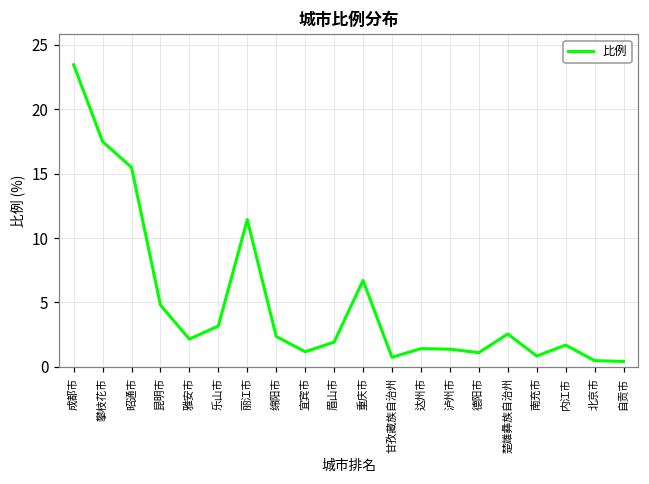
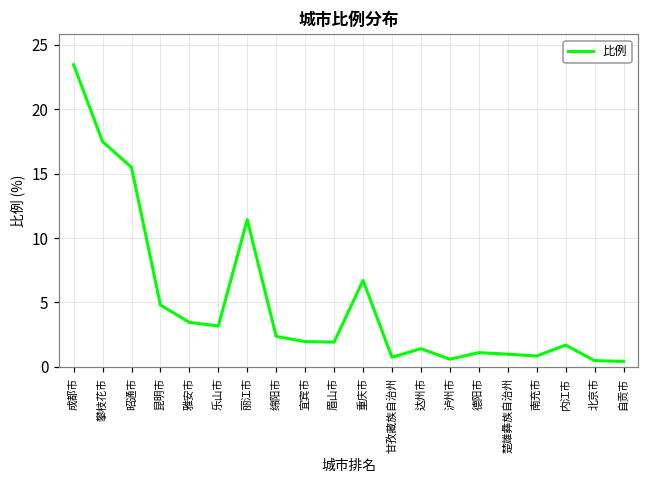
  {
    "成都市": 23.5,
    "攀枝花市": 17.5,
    "昭通市": 15.5,
    "昆明市": 4.8,
-   "雅安市": 2.2,
+   "雅安市": 3.5,
    "乐山市": 3.2,
    "丽江市": 11.4,
    "绵阳市": 2.4,
-   "宜宾市": 1.2,
+   "宜宾市": 2.0,
    "眉山市": 1.9,
    "重庆市": 6.7,
    "甘孜藏族自治州": 0.7,
    "达州市": 1.4,
-   "泸州市": 1.4,
+   "泸州市": 0.6,
    "德阳市": 1.1,
-   "楚雄彝族自治州": 2.6,
+   "楚雄彝族自治州": 1.0,
    "南充市": 0.8,
    "内江市": 1.7,
    "北京市": 0.5,
    "自贡市": 0.4
  }
